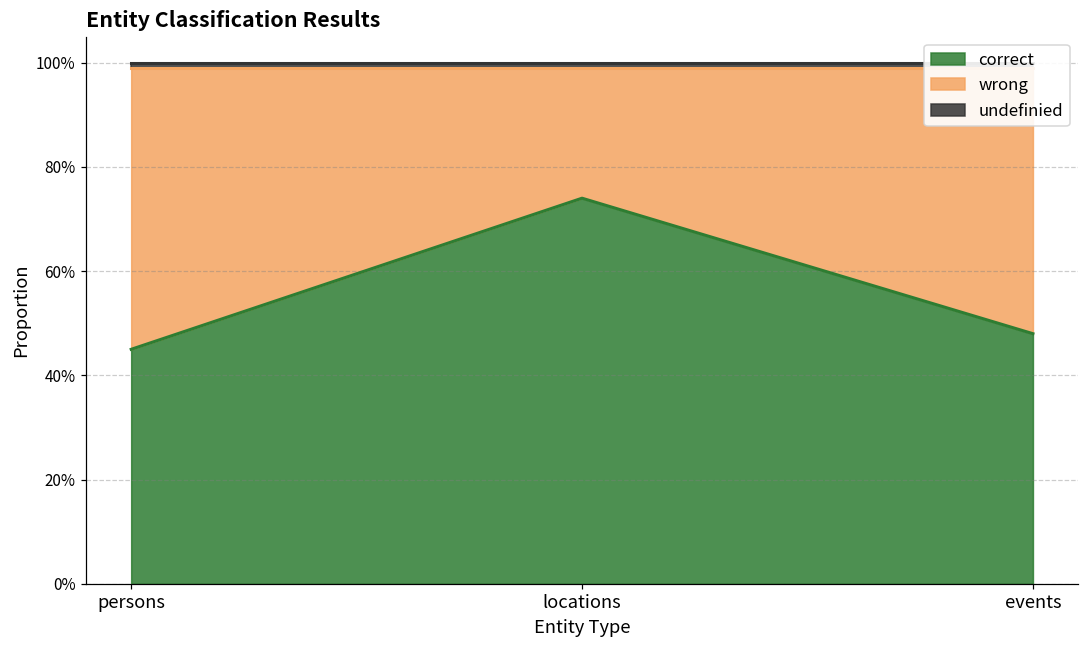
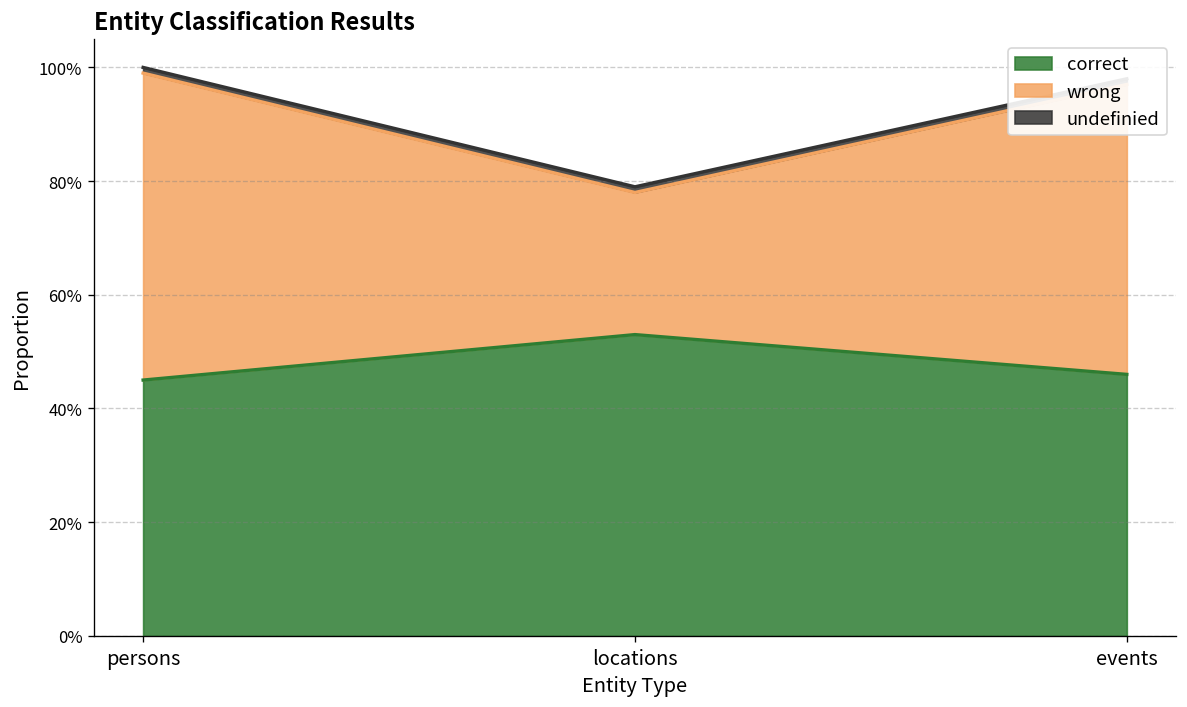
  {
    "correct": {
      "persons": "45%",
-     "locations": "74%",
-     "events": "48%"
+     "locations": "53%",
+     "events": "46%"
    },
    "wrong": {
      "persons": "54%",
      "locations": "25%"
    },
    "undefinied": {
      "persons": "1%",
      "locations": "1%"
    }
  }
